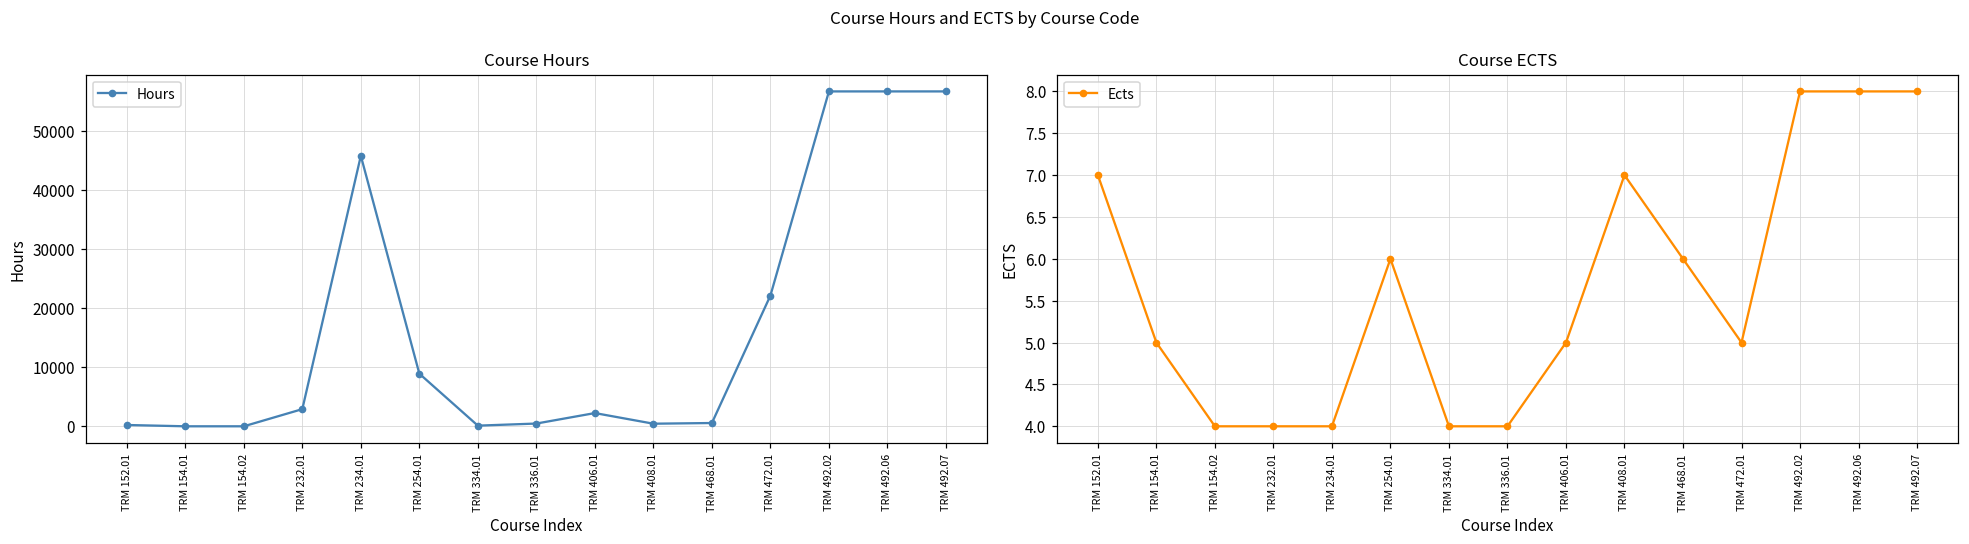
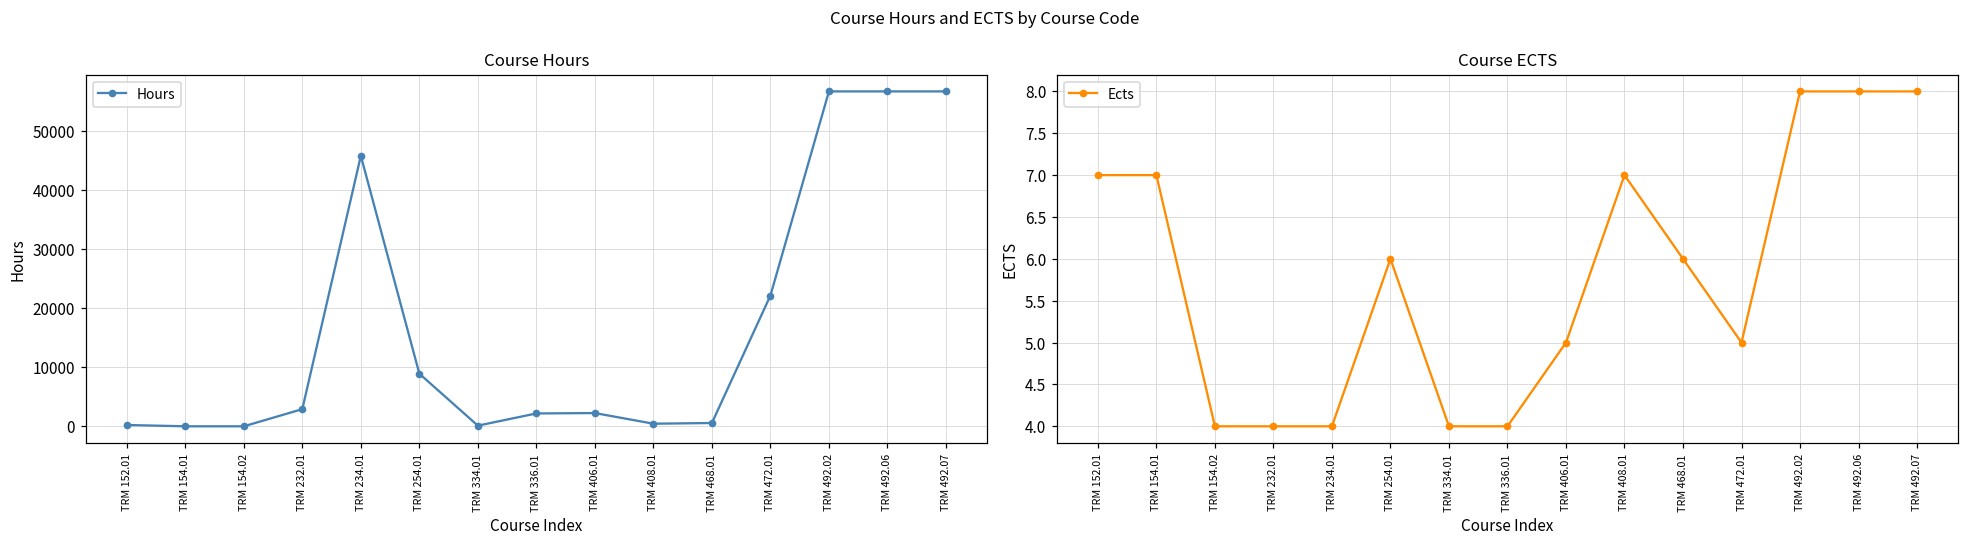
  {
    "Course Hours": {
      "TRM 152.01": 0,
      "TRM 154.01": 0,
      "TRM 154.02": 0,
      "TRM 232.01": 3000,
      "TRM 234.01": 46000,
      "TRM 254.01": 9000,
      "TRM 334.01": 0,
-     "TRM 336.01": 0,
+     "TRM 336.01": 2000,
      "TRM 406.01": 2000,
      "TRM 408.01": 0,
      "TRM 468.01": 1000,
      "TRM 472.01": 22000,
      "TRM 492.02": 57000,
      "TRM 492.06": 57000,
      "TRM 492.07": 57000
    },
    "Course ECTS": {
      "TRM 152.01": 7,
-     "TRM 154.01": 5,
+     "TRM 154.01": 7,
      "TRM 154.02": 4,
      "TRM 232.01": 4,
      "TRM 234.01": 4,
      "TRM 254.01": 6,
      "TRM 334.01": 4,
      "TRM 336.01": 4,
      "TRM 406.01": 5,
      "TRM 408.01": 7,
      "TRM 468.01": 6,
      "TRM 472.01": 5,
      "TRM 492.02": 8,
      "TRM 492.06": 8,
      "TRM 492.07": 8
    }
  }
